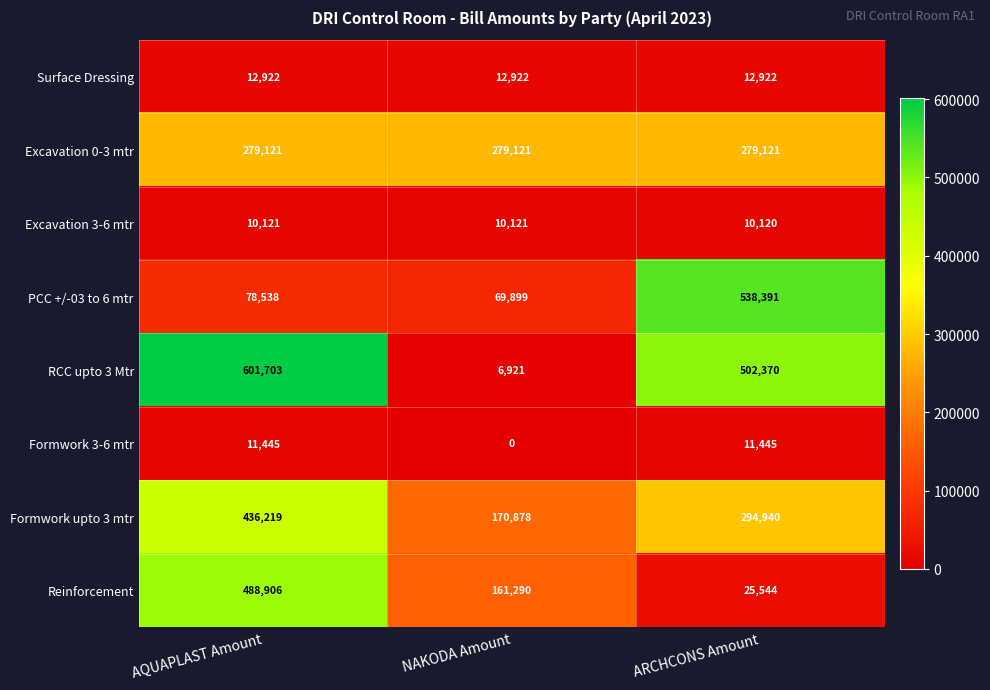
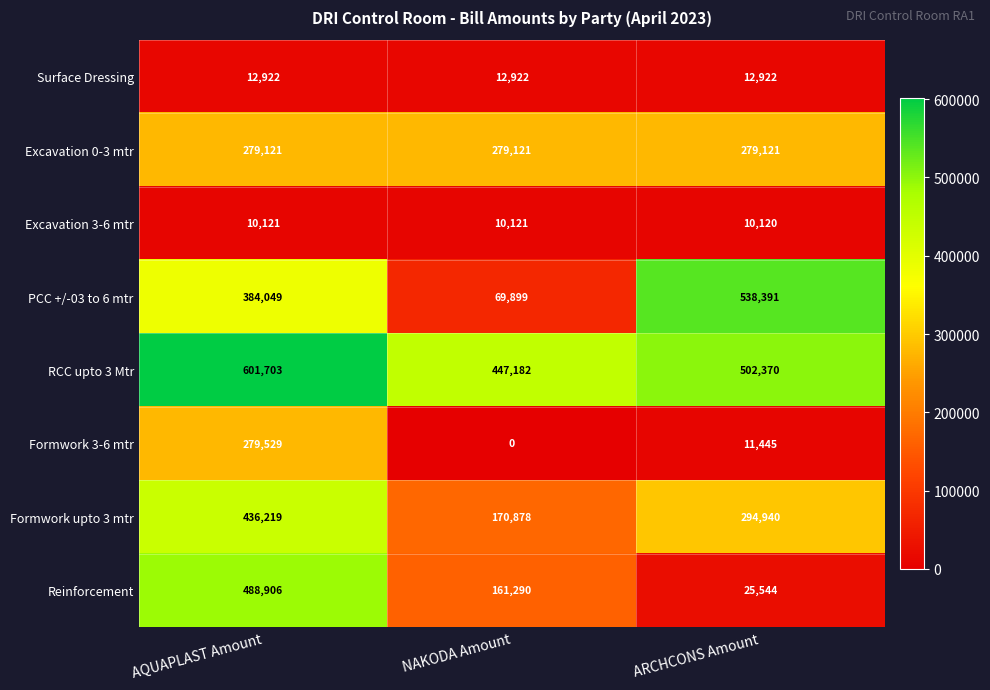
  {
    "Surface Dressing": {
      "AQUAPLAST Amount": "12,922",
      "NAKODA Amount": "12,922",
      "ARCHCONS Amount": "12,922"
    },
    "Excavation 0-3 mtr": {
      "AQUAPLAST Amount": "279,121",
      "NAKODA Amount": "279,121",
      "ARCHCONS Amount": "279,121"
    },
    "Excavation 3-6 mtr": {
      "AQUAPLAST Amount": "10,121",
      "NAKODA Amount": "10,121",
      "ARCHCONS Amount": "10,120"
    },
    "PCC +/-03 to 6 mtr": {
-     "AQUAPLAST Amount": "78,538",
+     "AQUAPLAST Amount": "384,049",
      "NAKODA Amount": "69,899",
      "ARCHCONS Amount": "538,391"
    },
    "RCC upto 3 Mtr": {
      "AQUAPLAST Amount": "601,703",
-     "NAKODA Amount": "6,921",
+     "NAKODA Amount": "447,182",
      "ARCHCONS Amount": "502,370"
    },
    "Formwork 3-6 mtr": {
-     "AQUAPLAST Amount": "11,445",
+     "AQUAPLAST Amount": "279,529",
      "NAKODA Amount": "0",
      "ARCHCONS Amount": "11,445"
    },
    "Formwork upto 3 mtr": {
      "AQUAPLAST Amount": "436,219",
      "NAKODA Amount": "170,878",
      "ARCHCONS Amount": "294,940"
    },
    "Reinforcement": {
      "AQUAPLAST Amount": "488,906",
      "NAKODA Amount": "161,290",
      "ARCHCONS Amount": "25,544"
    }
  }
